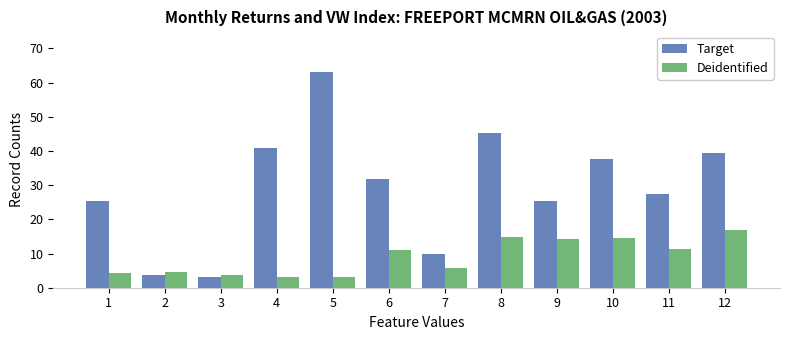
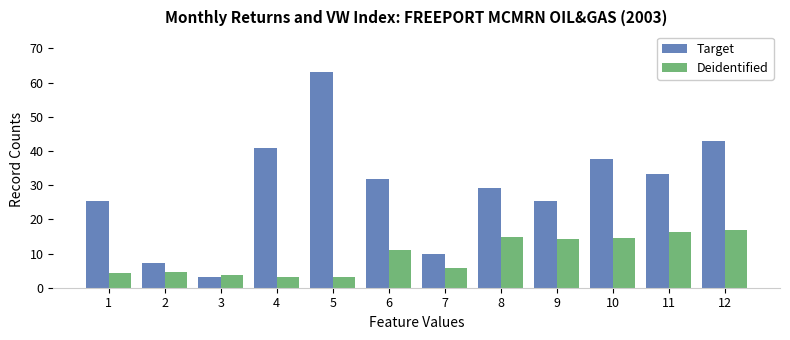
  {
    "Target": {
      "1": 25,
-     "2": 4,
+     "2": 7,
      "3": 3,
      "4": 41,
      "5": 63,
      "6": 32,
      "7": 10,
-     "8": 45,
+     "8": 29,
      "9": 25,
      "10": 38,
-     "11": 27,
-     "12": 39
+     "11": 33,
+     "12": 43
    },
    "Deidentified": {
      "1": 4,
      "2": 5,
      "3": 4,
      "4": 3,
      "5": 3,
      "6": 11,
      "7": 6,
      "8": 15,
      "9": 14,
      "10": 15,
-     "11": 11,
+     "11": 16,
      "12": 17
    }
  }
